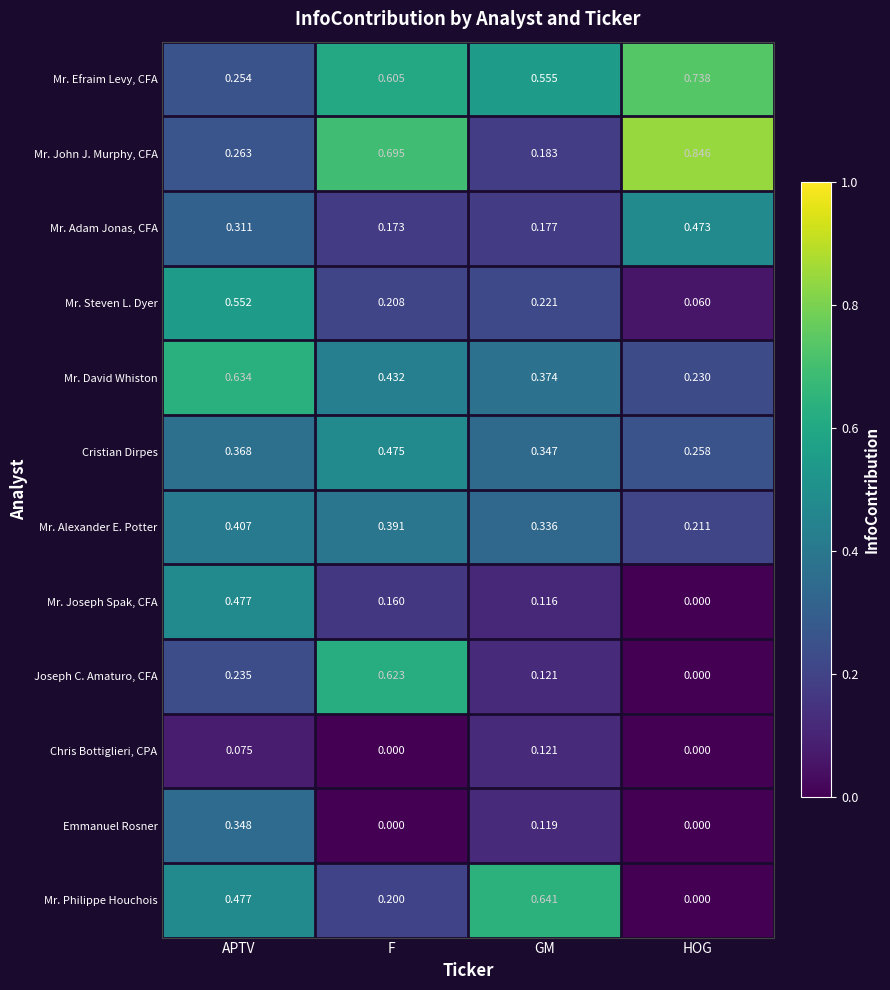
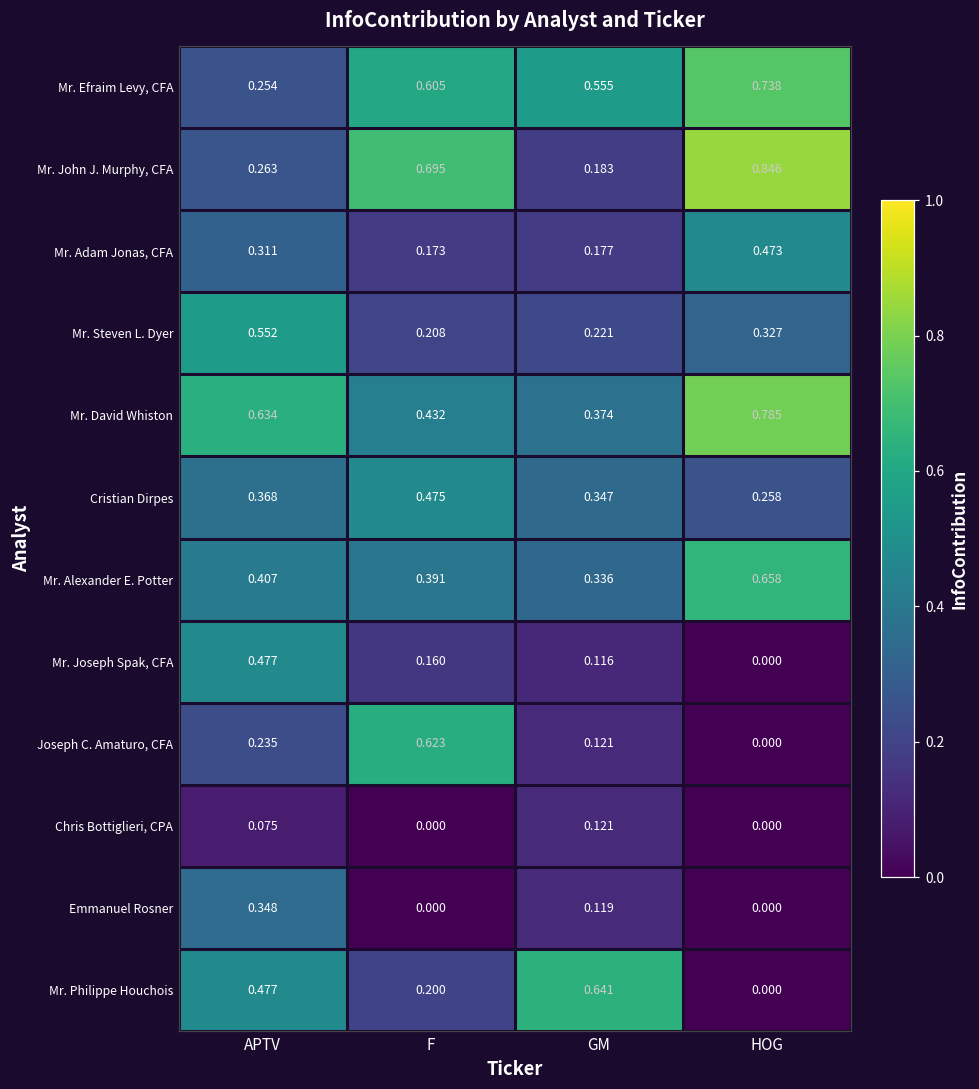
  {
    "Mr. Efraim Levy, CFA": {
      "APTV": 0.254,
      "F": 0.605,
      "GM": 0.555,
      "HOG": 0.738
    },
    "Mr. John J. Murphy, CFA": {
      "APTV": 0.263,
      "F": 0.695,
      "GM": 0.183,
      "HOG": 0.846
    },
    "Mr. Adam Jonas, CFA": {
      "APTV": 0.311,
      "F": 0.173,
      "GM": 0.177,
      "HOG": 0.473
    },
    "Mr. Steven L. Dyer": {
      "APTV": 0.552,
      "F": 0.208,
      "GM": 0.221,
-     "HOG": 0.060
+     "HOG": 0.327
    },
    "Mr. David Whiston": {
      "APTV": 0.634,
      "F": 0.432,
      "GM": 0.374,
-     "HOG": 0.230
+     "HOG": 0.785
    },
    "Cristian Dirpes": {
      "APTV": 0.368,
      "F": 0.475,
      "GM": 0.347,
      "HOG": 0.258
    },
    "Mr. Alexander E. Potter": {
      "APTV": 0.407,
      "F": 0.391,
      "GM": 0.336,
-     "HOG": 0.211
+     "HOG": 0.658
    },
    "Mr. Joseph Spak, CFA": {
      "APTV": 0.477,
      "F": 0.160,
      "GM": 0.116,
      "HOG": 0.000
    },
    "Joseph C. Amaturo, CFA": {
      "APTV": 0.235,
      "F": 0.623,
      "GM": 0.121,
      "HOG": 0.000
    },
    "Chris Bottiglieri, CPA": {
      "APTV": 0.075,
      "F": 0.000,
      "GM": 0.121,
      "HOG": 0.000
    },
    "Emmanuel Rosner": {
      "APTV": 0.348,
      "F": 0.000,
      "GM": 0.119,
      "HOG": 0.000
    },
    "Mr. Philippe Houchois": {
      "APTV": 0.477,
      "F": 0.200,
      "GM": 0.641,
      "HOG": 0.000
    }
  }
